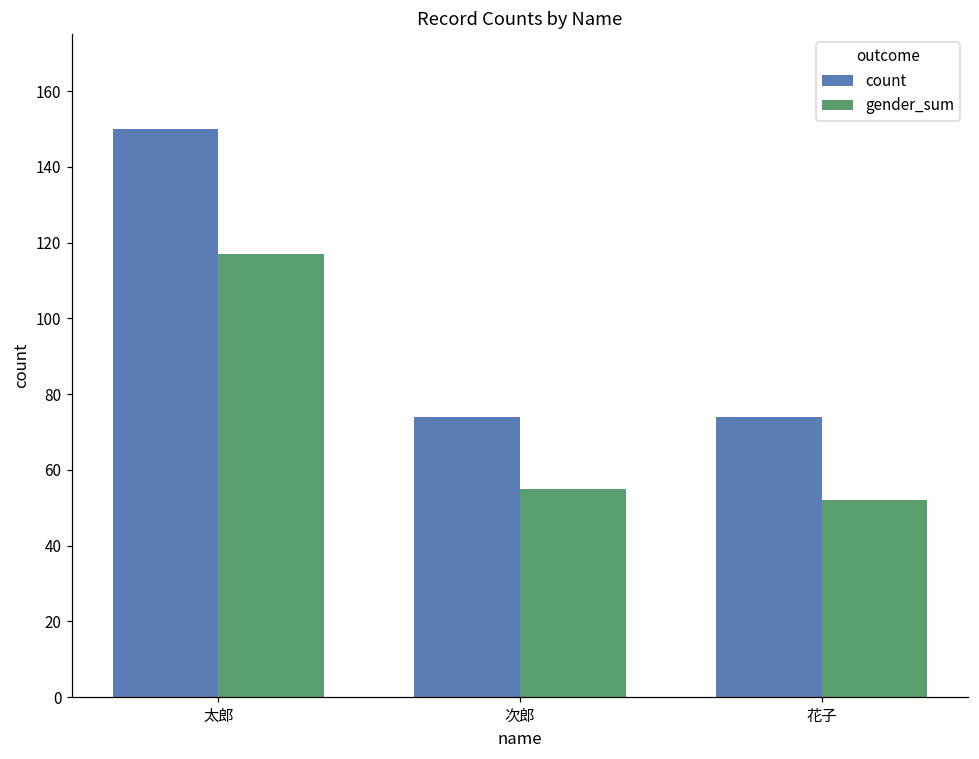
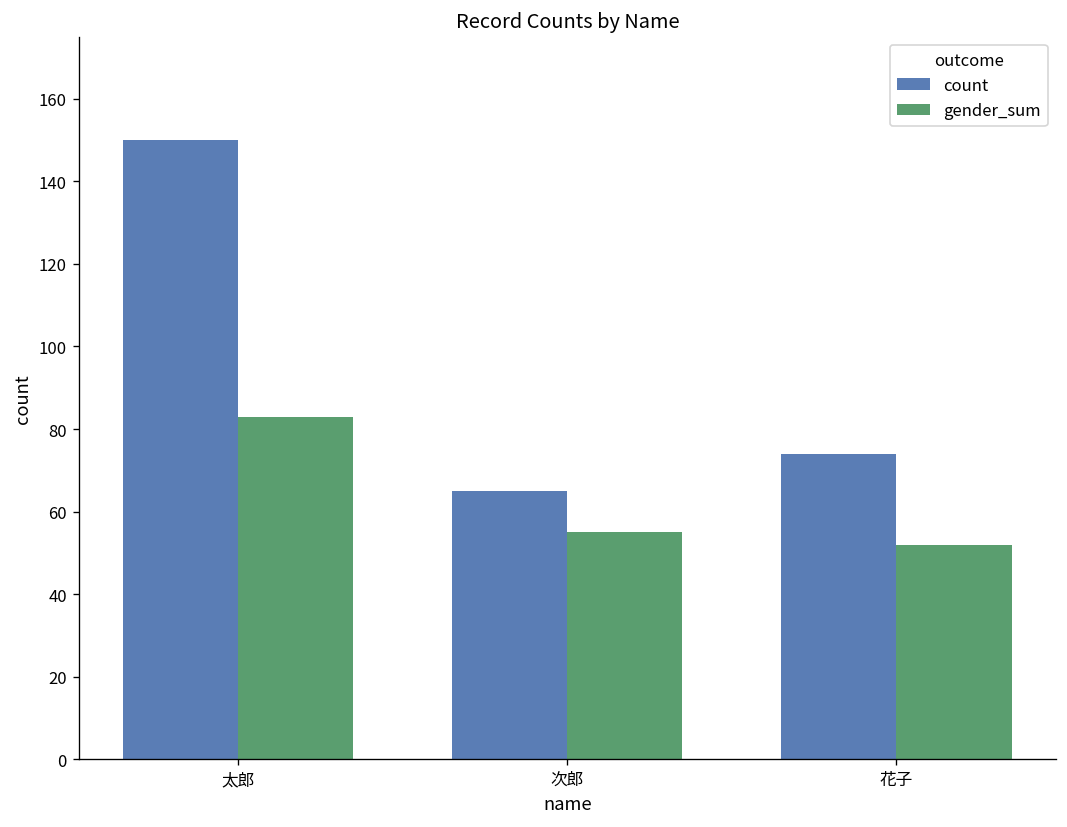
  {
    "count": {
      "太郎": 150,
-     "次郎": 74,
+     "次郎": 65,
      "花子": 74
    },
    "gender_sum": {
-     "太郎": 117,
+     "太郎": 83,
      "次郎": 55,
      "花子": 52
    }
  }
